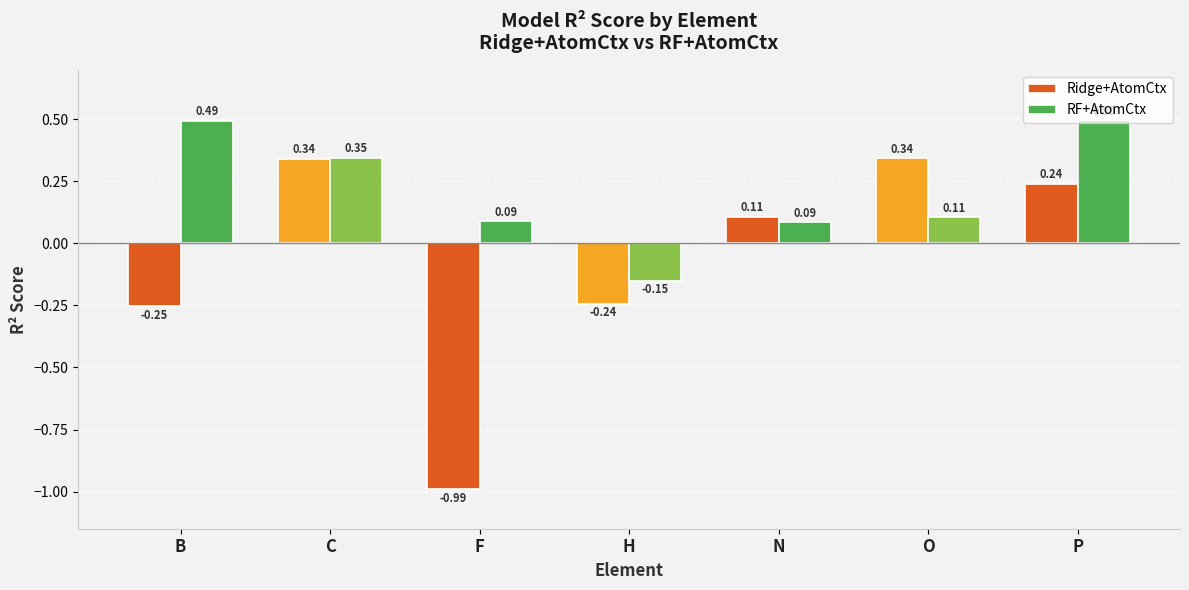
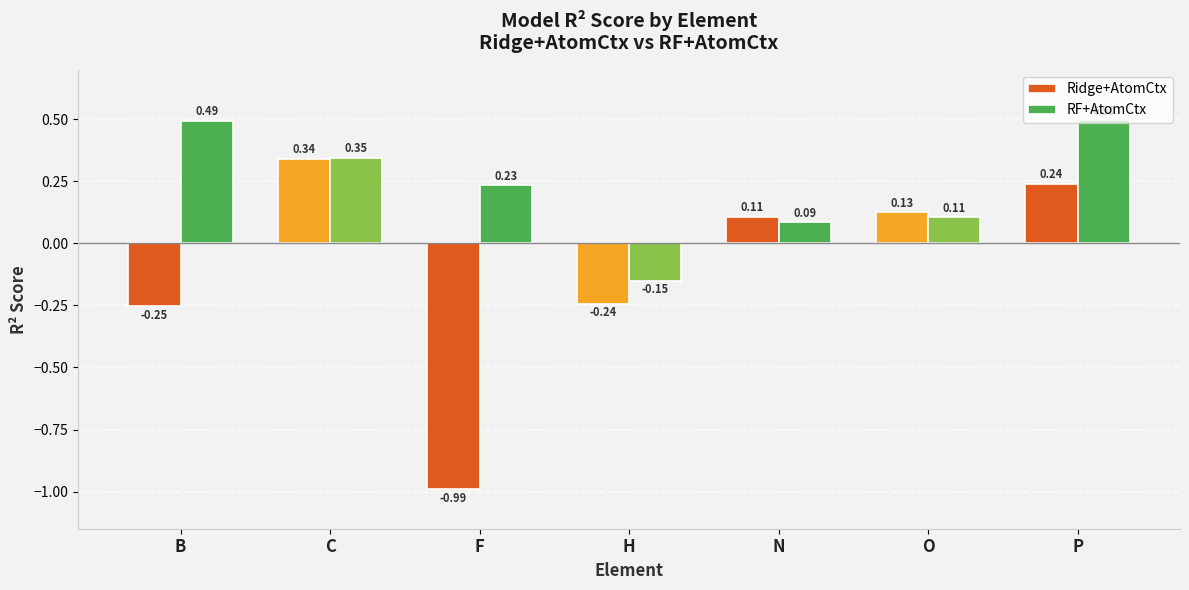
  {
    "Ridge+AtomCtx": {
      "B": -0.25,
      "C": 0.34,
      "F": -0.99,
      "H": -0.24,
      "N": 0.11,
-     "O": 0.34,
+     "O": 0.13,
      "P": 0.24
    },
    "RF+AtomCtx": {
      "B": 0.49,
      "C": 0.35,
-     "F": 0.09,
+     "F": 0.23,
      "H": -0.15,
      "N": 0.09,
      "O": 0.11
    }
  }
